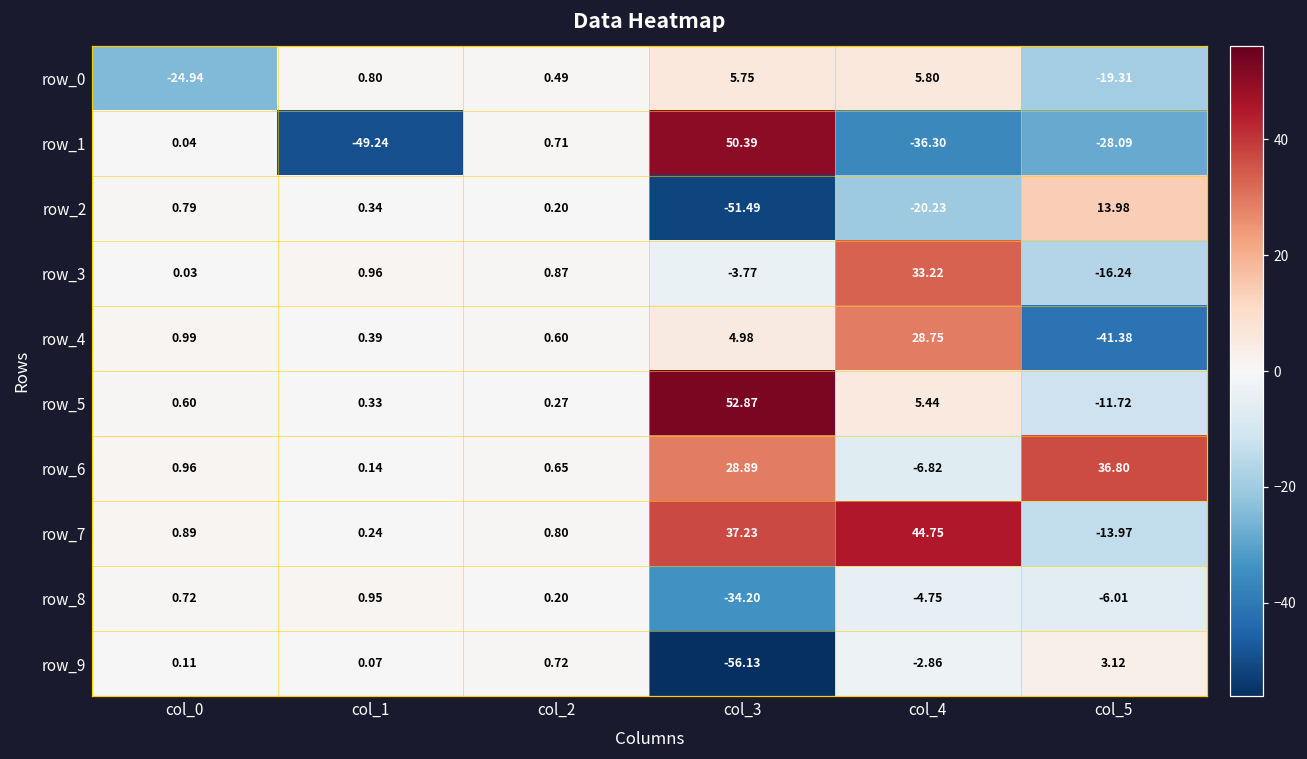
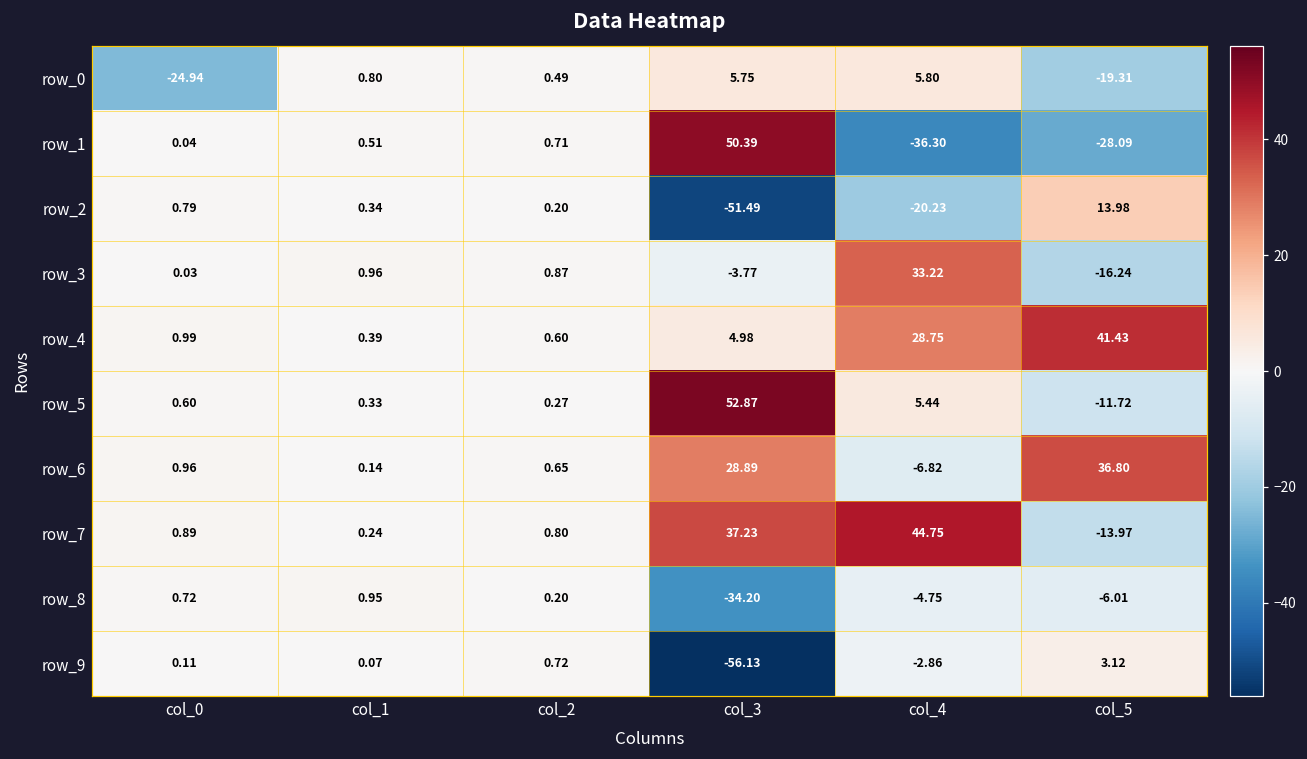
  {
    "row_0": {
      "col_0": -24.94,
      "col_1": 0.80,
      "col_2": 0.49,
      "col_3": 5.75,
      "col_4": 5.80,
      "col_5": -19.31
    },
    "row_1": {
      "col_0": 0.04,
-     "col_1": -49.24,
+     "col_1": 0.51,
      "col_2": 0.71,
      "col_3": 50.39,
      "col_4": -36.30,
      "col_5": -28.09
    },
    "row_2": {
      "col_0": 0.79,
      "col_1": 0.34,
      "col_2": 0.20,
      "col_3": -51.49,
      "col_4": -20.23,
      "col_5": 13.98
    },
    "row_3": {
      "col_0": 0.03,
      "col_1": 0.96,
      "col_2": 0.87,
      "col_3": -3.77,
      "col_4": 33.22,
      "col_5": -16.24
    },
    "row_4": {
      "col_0": 0.99,
      "col_1": 0.39,
      "col_2": 0.60,
      "col_3": 4.98,
      "col_4": 28.75,
-     "col_5": -41.38
+     "col_5": 41.43
    },
    "row_5": {
      "col_0": 0.60,
      "col_1": 0.33,
      "col_2": 0.27,
      "col_3": 52.87,
      "col_4": 5.44,
      "col_5": -11.72
    },
    "row_6": {
      "col_0": 0.96,
      "col_1": 0.14,
      "col_2": 0.65,
      "col_3": 28.89,
      "col_4": -6.82,
      "col_5": 36.80
    },
    "row_7": {
      "col_0": 0.89,
      "col_1": 0.24,
      "col_2": 0.80,
      "col_3": 37.23,
      "col_4": 44.75,
      "col_5": -13.97
    },
    "row_8": {
      "col_0": 0.72,
      "col_1": 0.95,
      "col_2": 0.20,
      "col_3": -34.20,
      "col_4": -4.75,
      "col_5": -6.01
    },
    "row_9": {
      "col_0": 0.11,
      "col_1": 0.07,
      "col_2": 0.72,
      "col_3": -56.13,
      "col_4": -2.86,
      "col_5": 3.12
    }
  }
